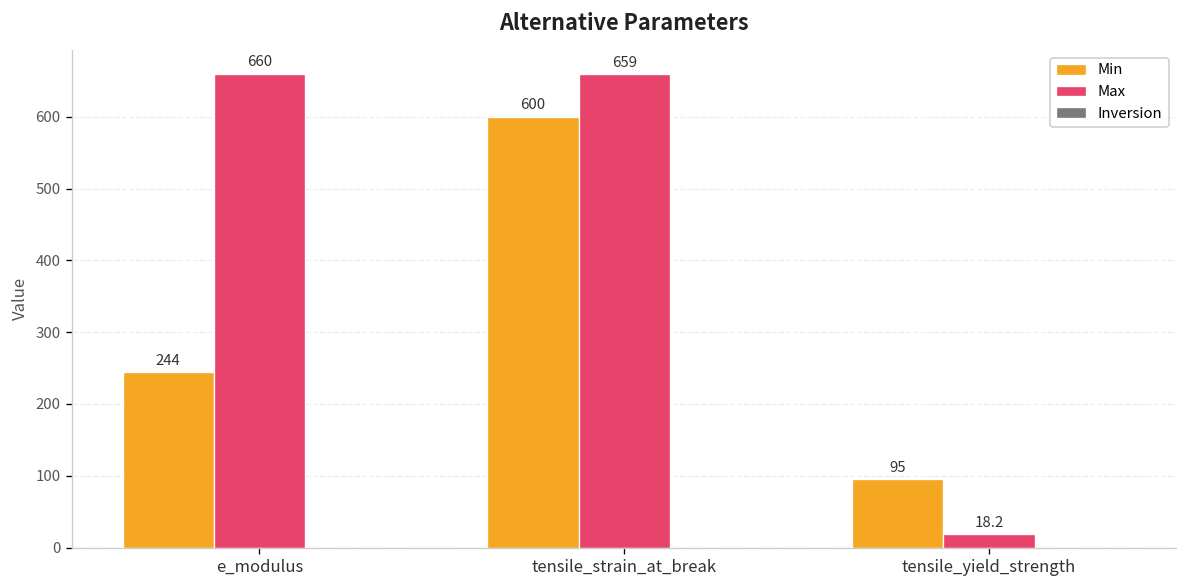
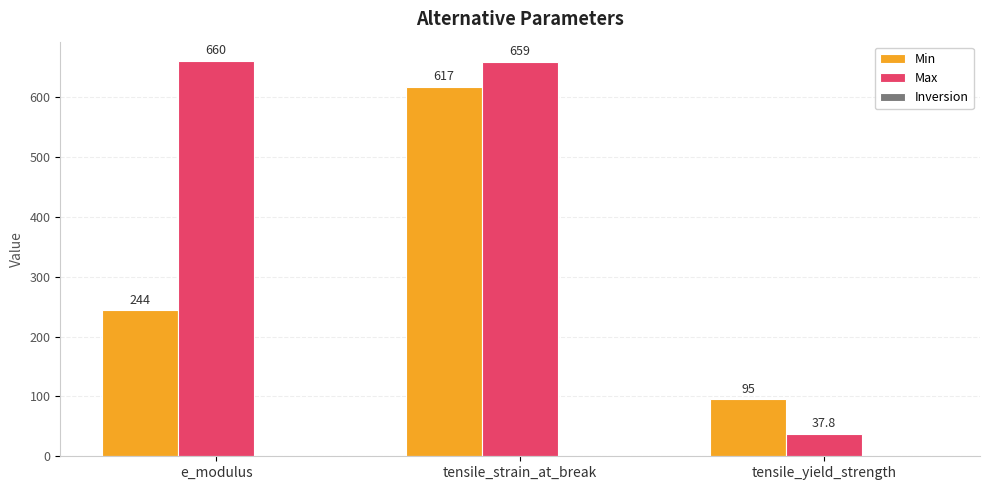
  {
    "Min": {
      "e_modulus": 244,
-     "tensile_strain_at_break": 600,
+     "tensile_strain_at_break": 617,
      "tensile_yield_strength": 95
    },
    "Max": {
      "e_modulus": 660,
      "tensile_strain_at_break": 659,
-     "tensile_yield_strength": 18.2
+     "tensile_yield_strength": 37.8
    },
    "Inversion": {
      "e_modulus": 0,
      "tensile_strain_at_break": 0,
      "tensile_yield_strength": 0
    }
  }
